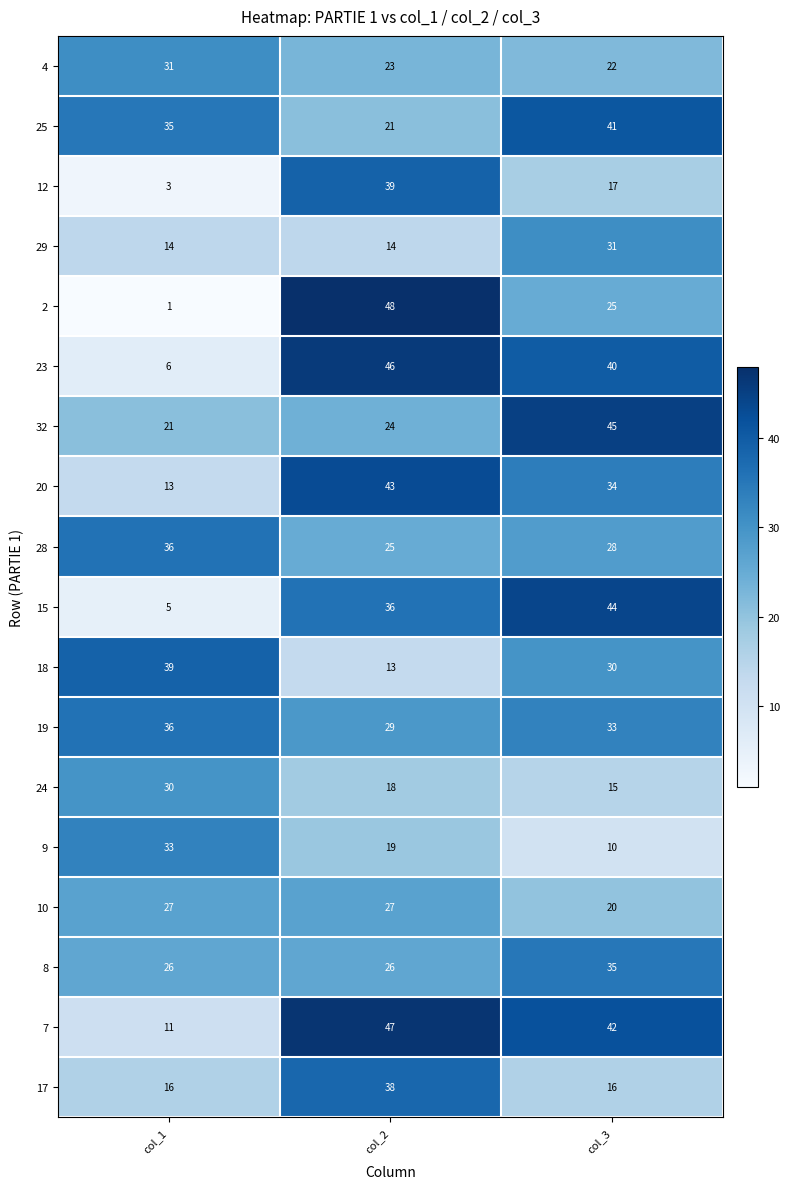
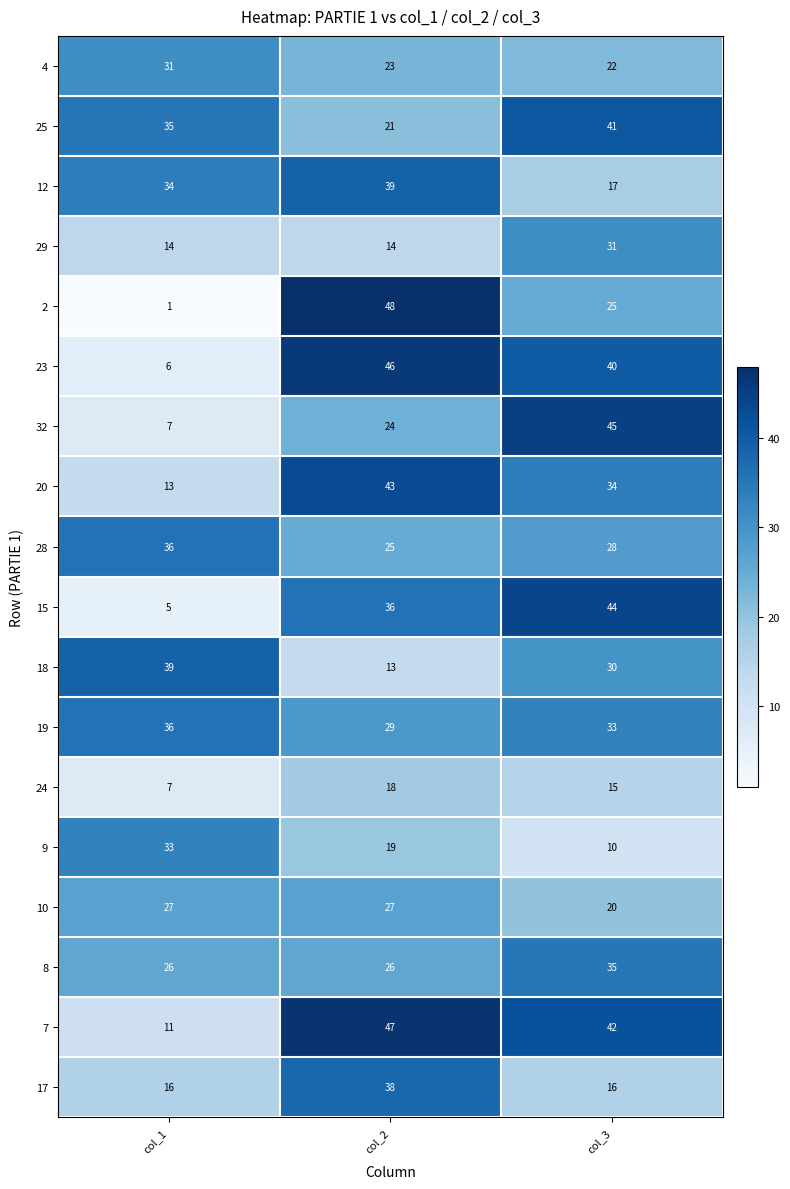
  {
    "4": {
      "col_1": 31,
      "col_2": 23,
      "col_3": 22
    },
    "25": {
      "col_1": 35,
      "col_2": 21,
      "col_3": 41
    },
    "12": {
-     "col_1": 3,
+     "col_1": 34,
      "col_2": 39,
      "col_3": 17
    },
    "29": {
      "col_1": 14,
      "col_2": 14,
      "col_3": 31
    },
    "2": {
      "col_1": 1,
      "col_2": 48,
      "col_3": 25
    },
    "23": {
      "col_1": 6,
      "col_2": 46,
      "col_3": 40
    },
    "32": {
-     "col_1": 21,
+     "col_1": 7,
      "col_2": 24,
      "col_3": 45
    },
    "20": {
      "col_1": 13,
      "col_2": 43,
      "col_3": 34
    },
    "28": {
      "col_1": 36,
      "col_2": 25,
      "col_3": 28
    },
    "15": {
      "col_1": 5,
      "col_2": 36,
      "col_3": 44
    },
    "18": {
      "col_1": 39,
      "col_2": 13,
      "col_3": 30
    },
    "19": {
      "col_1": 36,
      "col_2": 29,
      "col_3": 33
    },
    "24": {
-     "col_1": 30,
+     "col_1": 7,
      "col_2": 18,
      "col_3": 15
    },
    "9": {
      "col_1": 33,
      "col_2": 19,
      "col_3": 10
    },
    "10": {
      "col_1": 27,
      "col_2": 27,
      "col_3": 20
    },
    "8": {
      "col_1": 26,
      "col_2": 26,
      "col_3": 35
    },
    "7": {
      "col_1": 11,
      "col_2": 47,
      "col_3": 42
    },
    "17": {
      "col_1": 16,
      "col_2": 38,
      "col_3": 16
    }
  }
